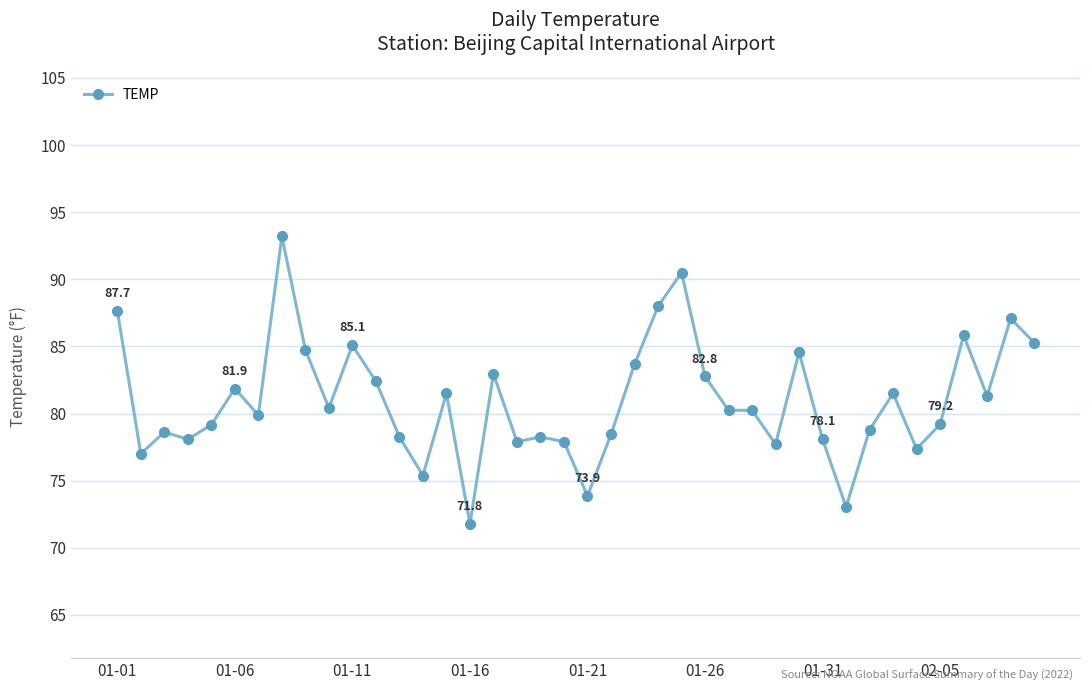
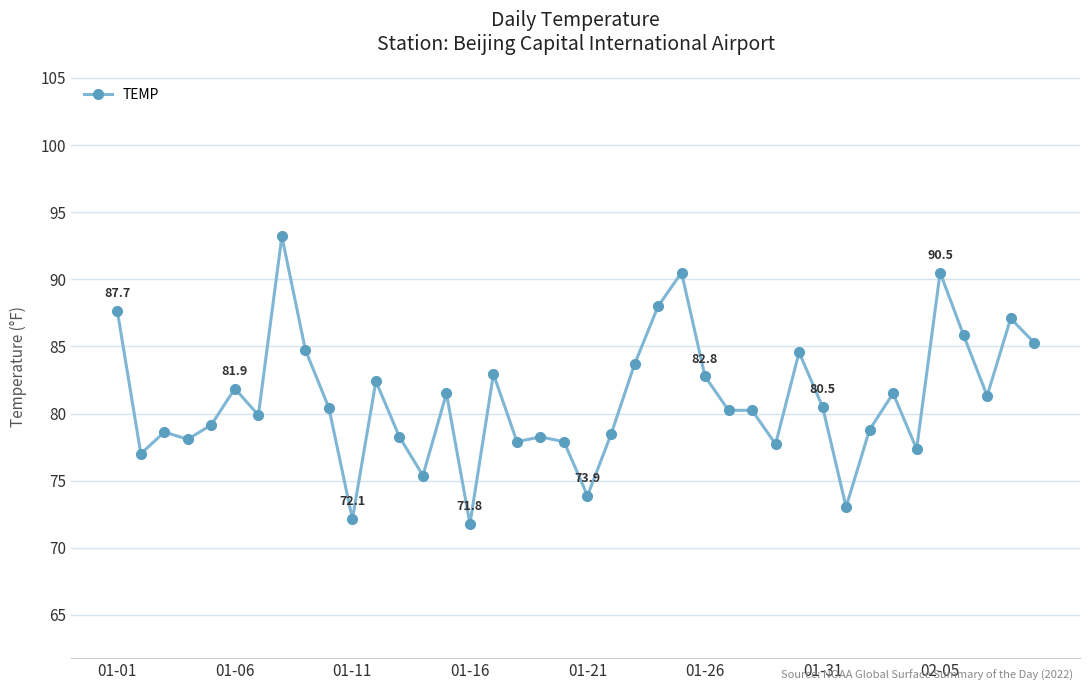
  {
    "01-01": 87.7,
    "01-06": 81.9,
-   "01-11": 85.1,
+   "01-11": 72.1,
    "01-16": 71.8,
    "01-21": 73.9,
    "01-26": 82.8,
-   "01-31": 78.1,
-   "02-05": 79.2
+   "01-31": 80.5,
+   "02-05": 90.5
  }
